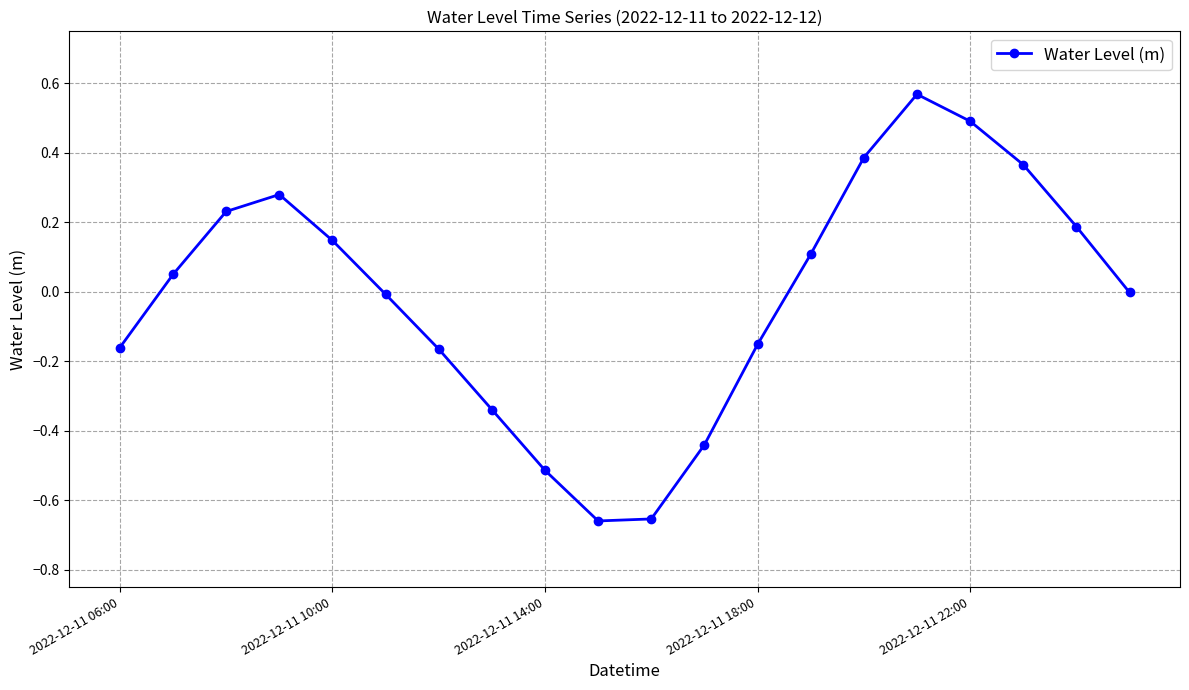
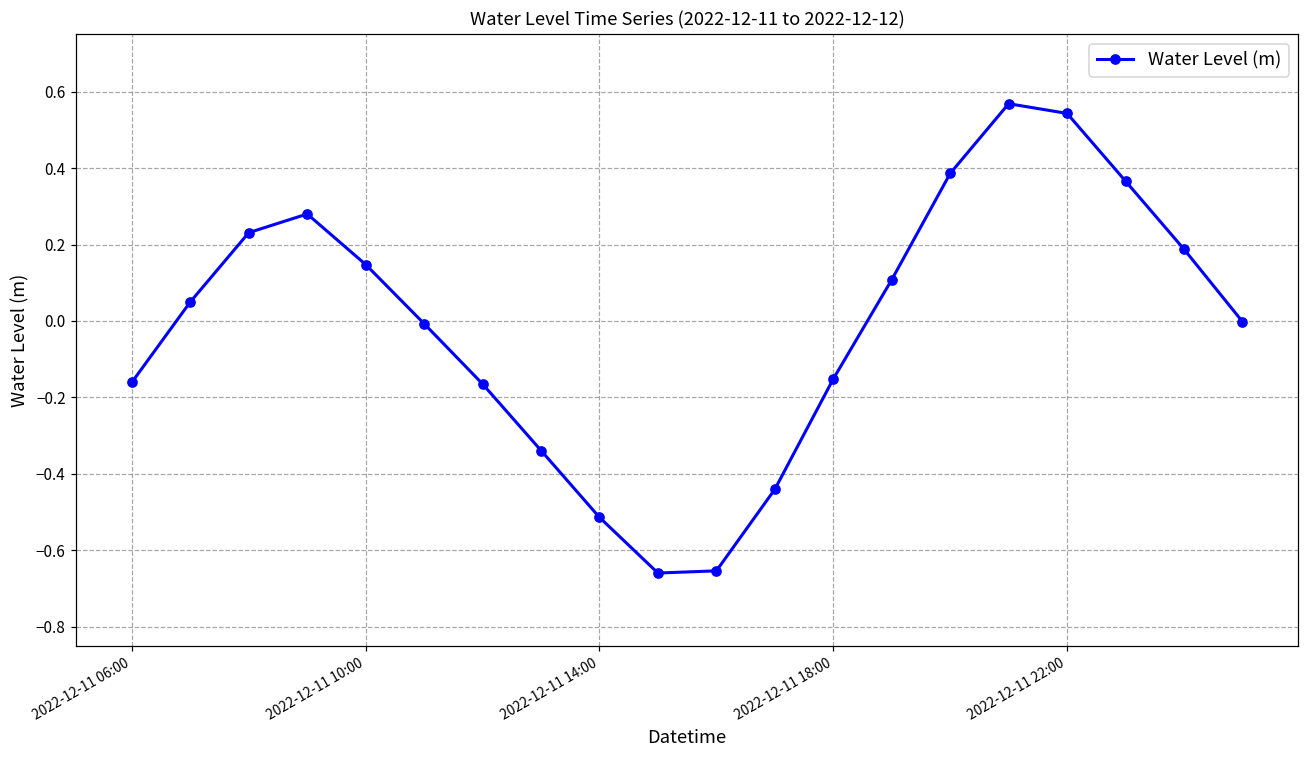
  {
    "2022-12-11 06:00": -0.16,
    "2022-12-11 10:00": 0.15,
    "2022-12-11 14:00": -0.51,
    "2022-12-11 18:00": -0.15,
-   "2022-12-11 22:00": 0.49
+   "2022-12-11 22:00": 0.54
  }
